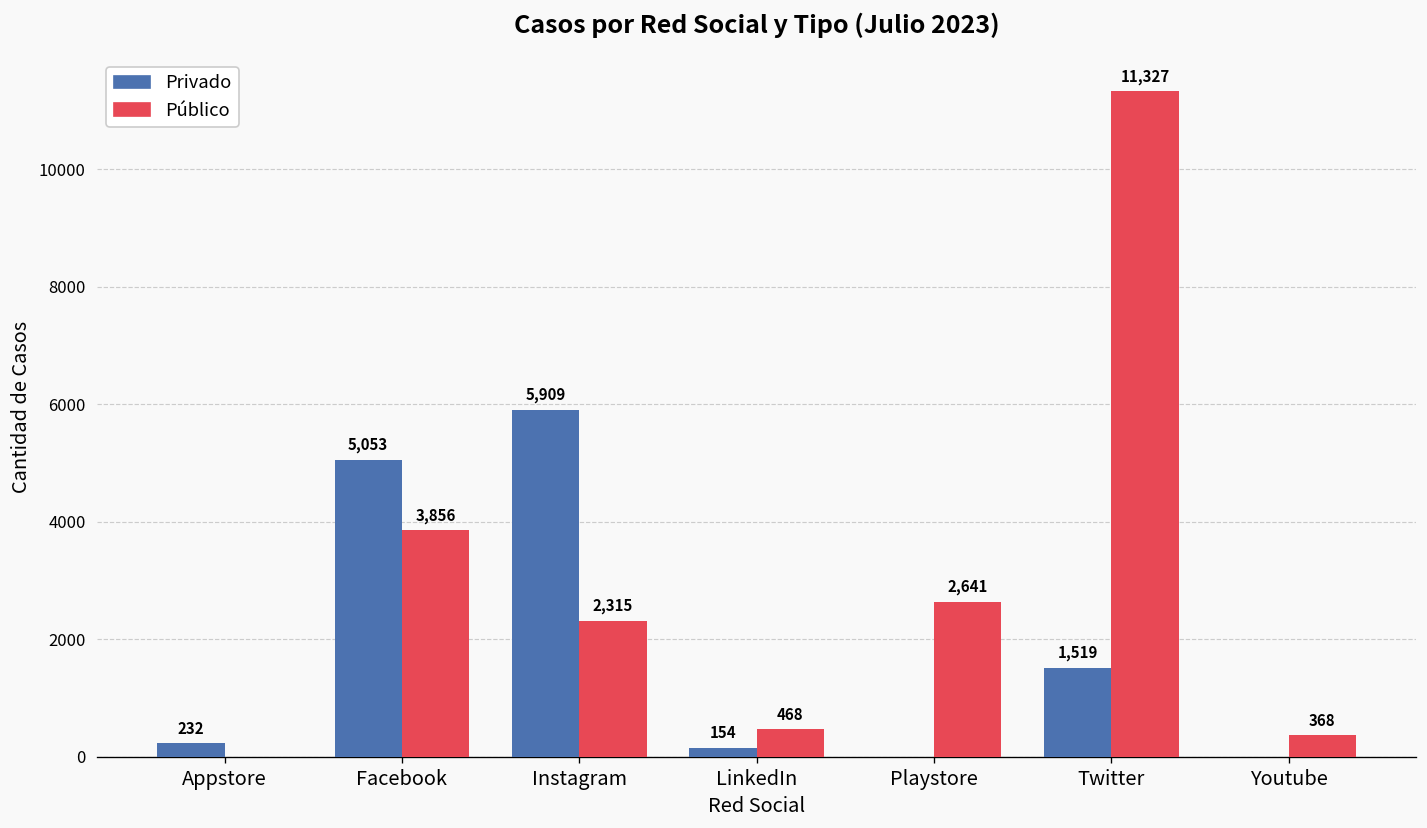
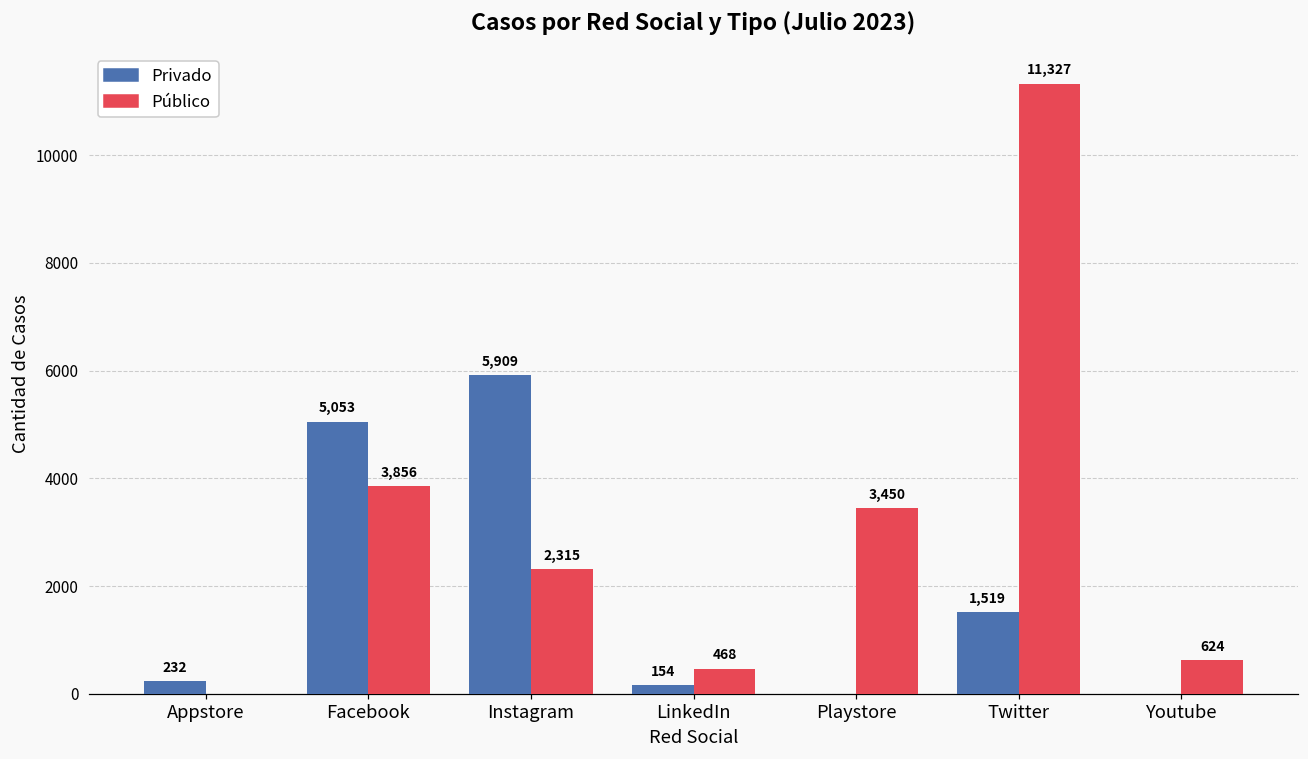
  {
    "Privado": {
      "Appstore": "232",
      "Facebook": "5,053",
      "Instagram": "5,909",
      "LinkedIn": "154",
      "Twitter": "1,519"
    },
    "Público": {
      "Facebook": "3,856",
      "Instagram": "2,315",
      "LinkedIn": "468",
-     "Playstore": "2,641",
+     "Playstore": "3,450",
      "Twitter": "11,327",
-     "Youtube": "368"
+     "Youtube": "624"
    }
  }
